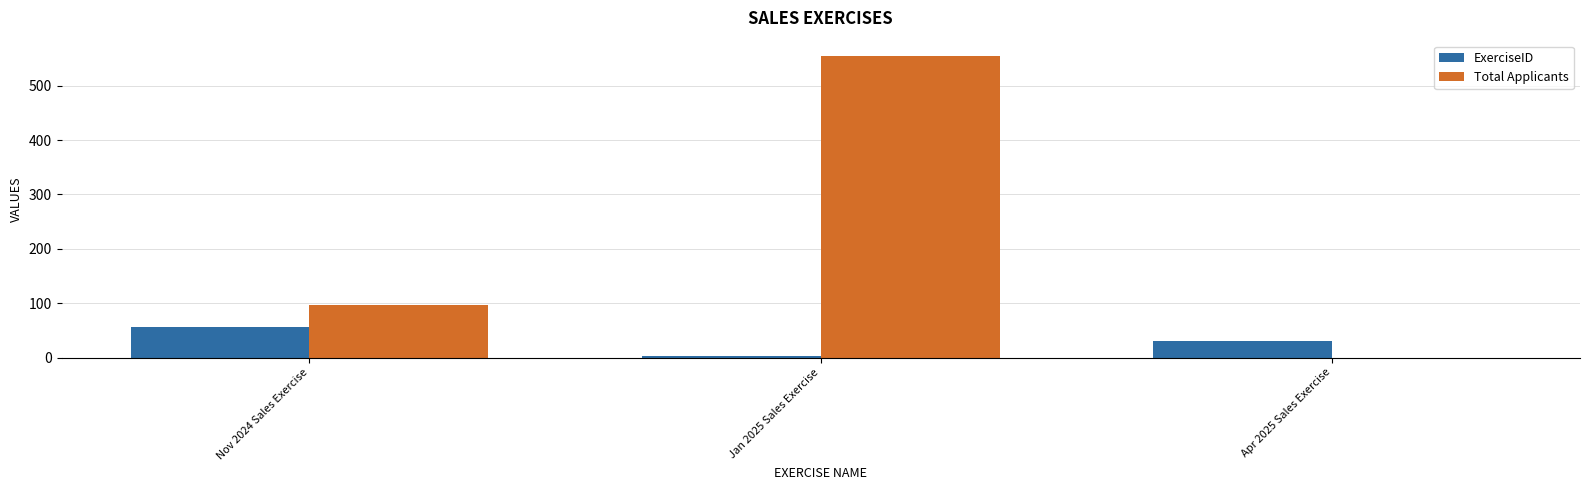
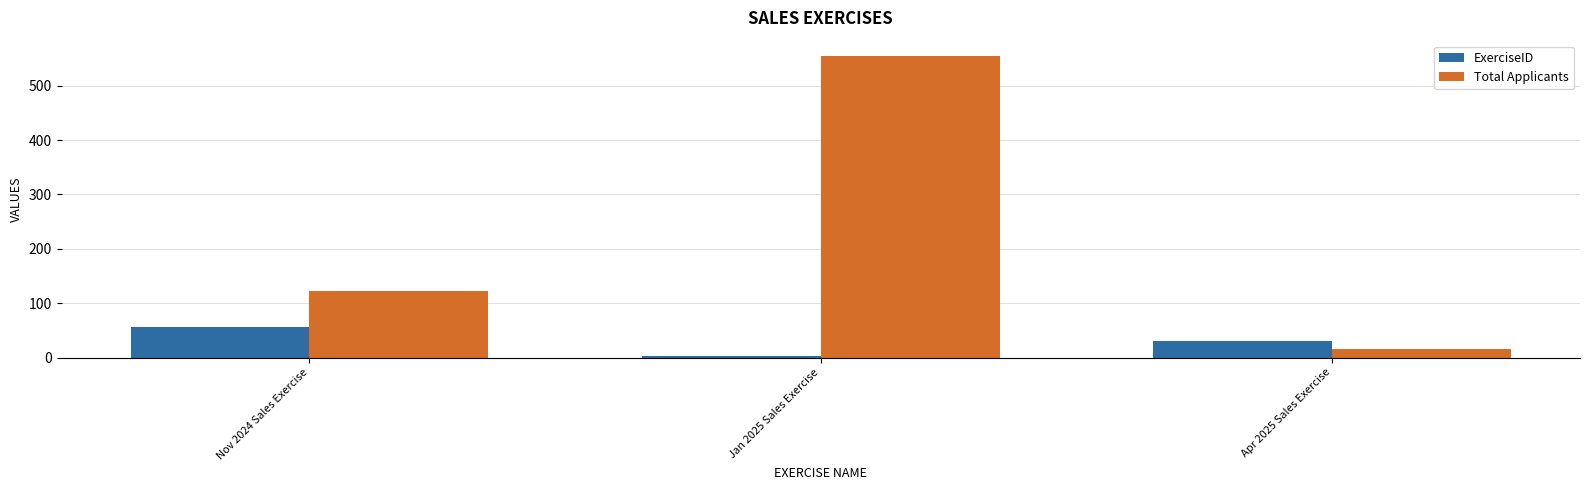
  {
    "ExerciseID": {
      "Nov 2024 Sales Exercise": 60,
      "Apr 2025 Sales Exercise": 30
    },
    "Total Applicants": {
-     "Nov 2024 Sales Exercise": 100,
+     "Nov 2024 Sales Exercise": 120,
      "Jan 2025 Sales Exercise": 560,
-     "Apr 2025 Sales Exercise": 0
+     "Apr 2025 Sales Exercise": 20
    }
  }
